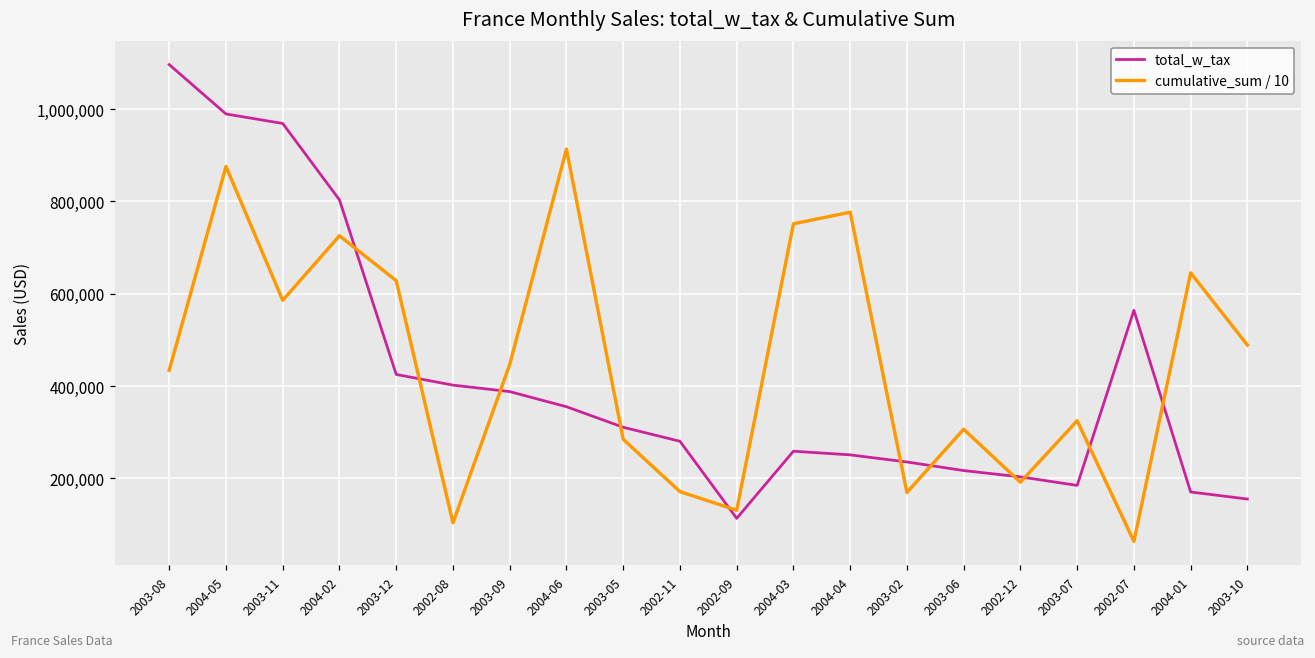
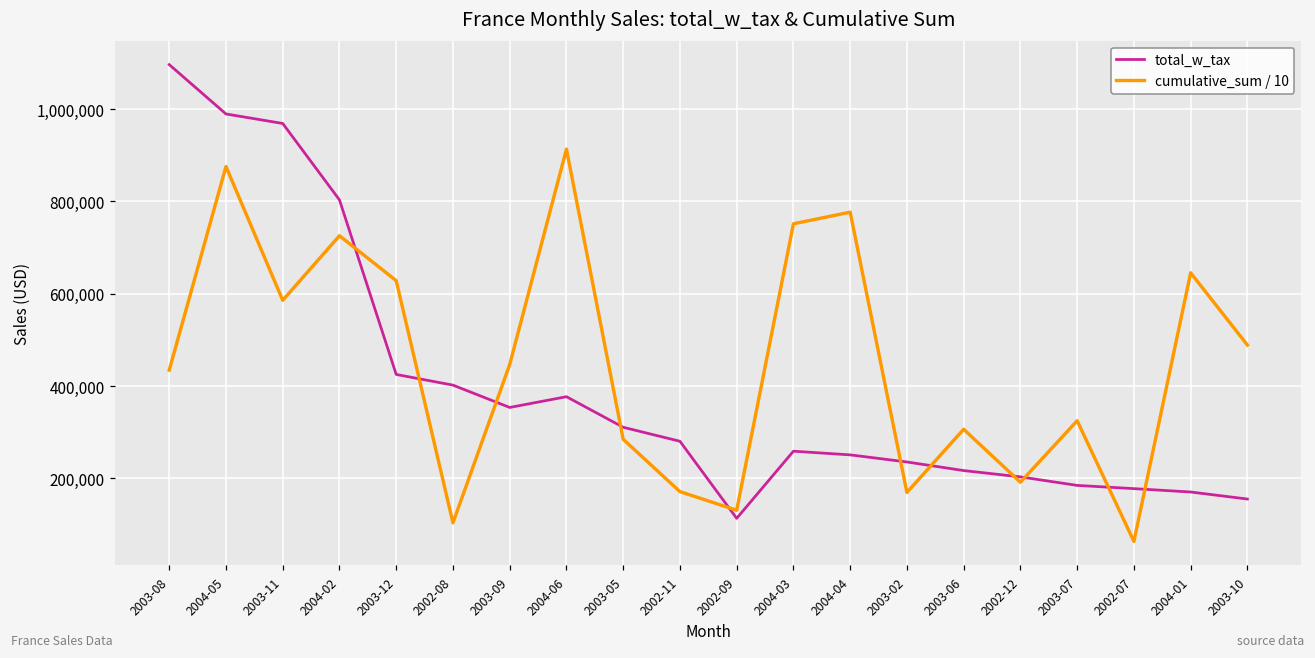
  {
    "total_w_tax": {
      "2003-08": "1,100,000",
      "2004-05": "990,000",
      "2003-11": "970,000",
      "2004-02": "800,000",
      "2003-12": "430,000",
      "2002-08": "400,000",
-     "2003-09": "390,000",
-     "2004-06": "360,000",
+     "2003-09": "350,000",
+     "2004-06": "380,000",
      "2003-05": "310,000",
      "2002-11": "280,000",
      "2002-09": "110,000",
      "2004-03": "260,000",
      "2004-04": "250,000",
      "2003-02": "240,000",
      "2003-06": "220,000",
      "2002-12": "200,000",
      "2003-07": "180,000",
-     "2002-07": "560,000",
+     "2002-07": "180,000",
      "2004-01": "170,000",
      "2003-10": "160,000"
    },
    "cumulative_sum / 10": {
      "2003-08": "430,000",
      "2004-05": "880,000",
      "2003-11": "590,000",
      "2004-02": "730,000",
      "2003-12": "630,000",
      "2002-08": "100,000",
      "2003-09": "450,000",
      "2004-06": "910,000",
      "2003-05": "280,000",
      "2002-11": "170,000",
      "2002-09": "130,000",
      "2004-03": "750,000",
      "2004-04": "780,000",
      "2003-02": "170,000",
      "2003-06": "310,000",
      "2002-12": "190,000",
      "2003-07": "320,000",
      "2002-07": "60,000",
      "2004-01": "650,000",
      "2003-10": "490,000"
    }
  }
